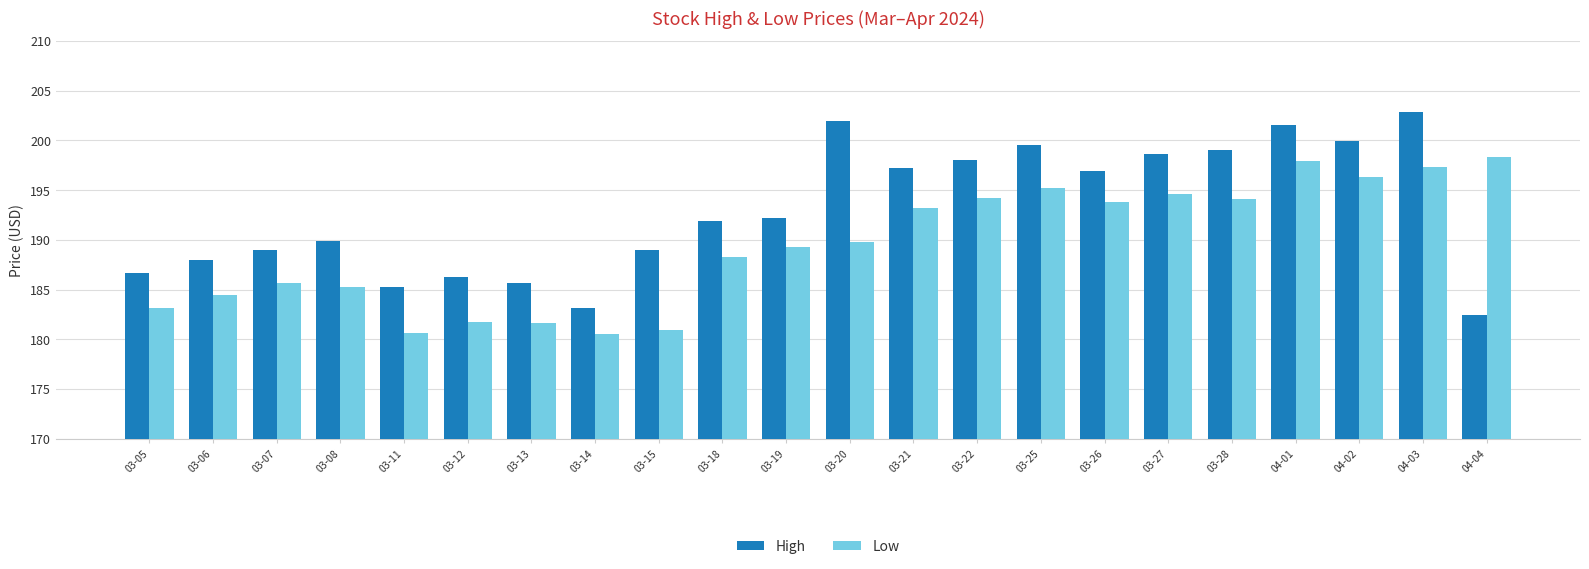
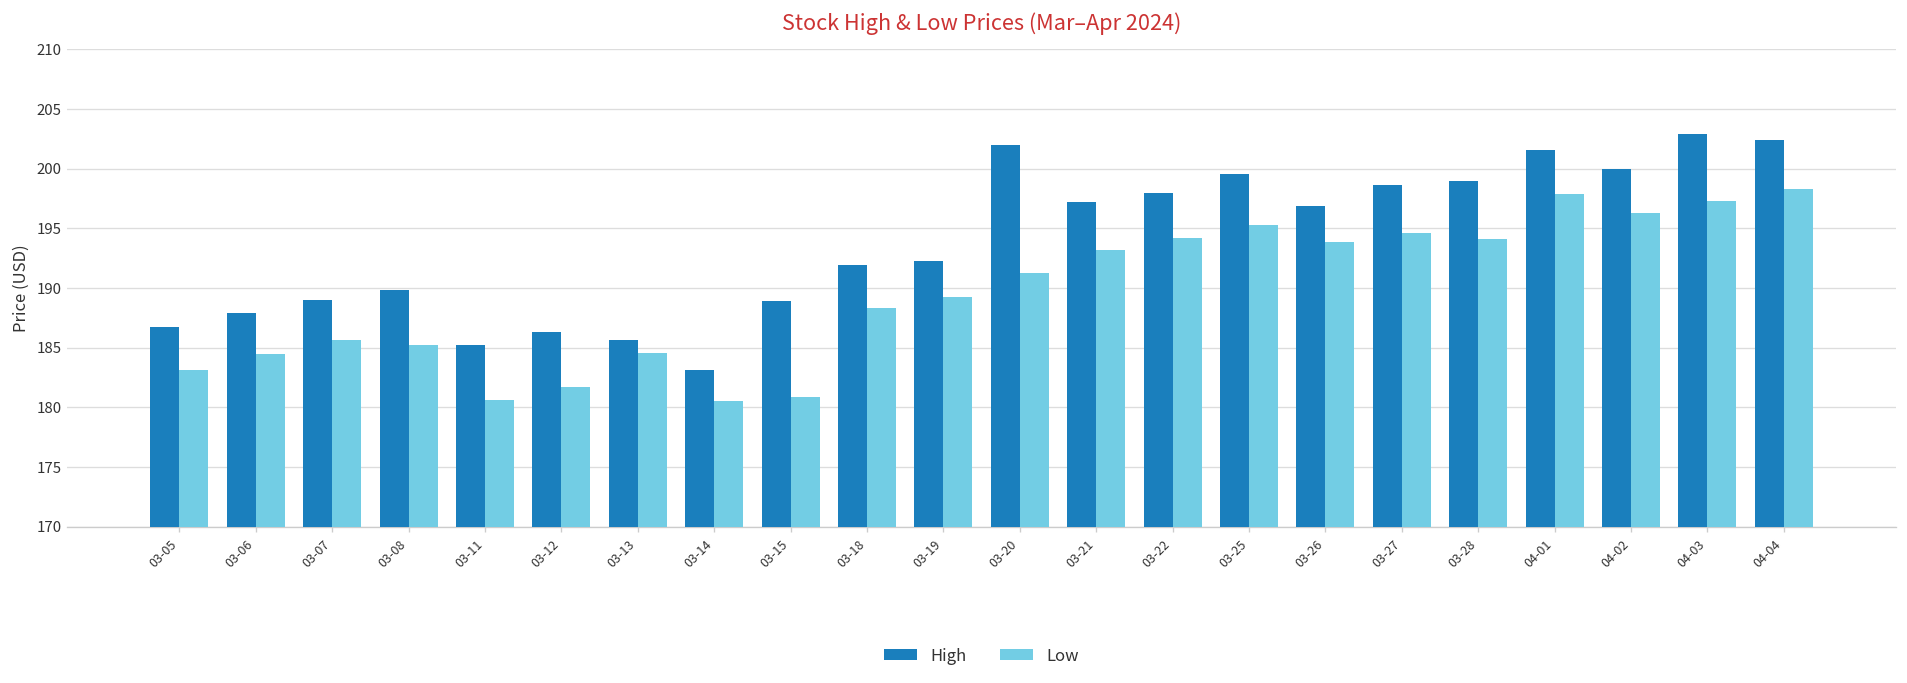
  {
    "High": {
      "03-05": 187,
      "03-06": 188,
      "03-07": 189,
      "03-08": 190,
      "03-11": 185,
      "03-12": 186,
      "03-13": 186,
      "03-14": 183,
      "03-15": 189,
      "03-18": 192,
      "03-19": 192,
      "03-20": 202,
      "03-21": 197,
      "03-22": 198,
      "03-25": 200,
      "03-26": 197,
      "03-27": 199,
      "03-28": 199,
      "04-01": 202,
      "04-02": 200,
      "04-03": 203,
-     "04-04": 182
+     "04-04": 202
    },
    "Low": {
      "03-05": 183,
      "03-06": 184,
      "03-07": 186,
      "03-08": 185,
      "03-11": 181,
      "03-12": 182,
-     "03-13": 182,
+     "03-13": 185,
      "03-14": 181,
      "03-15": 181,
      "03-18": 188,
      "03-19": 189,
-     "03-20": 190,
+     "03-20": 191,
      "03-21": 193,
      "03-22": 194,
      "03-25": 195,
      "03-26": 194,
      "03-27": 195,
      "03-28": 194,
      "04-01": 198,
      "04-02": 196,
      "04-03": 197,
      "04-04": 198
    }
  }
